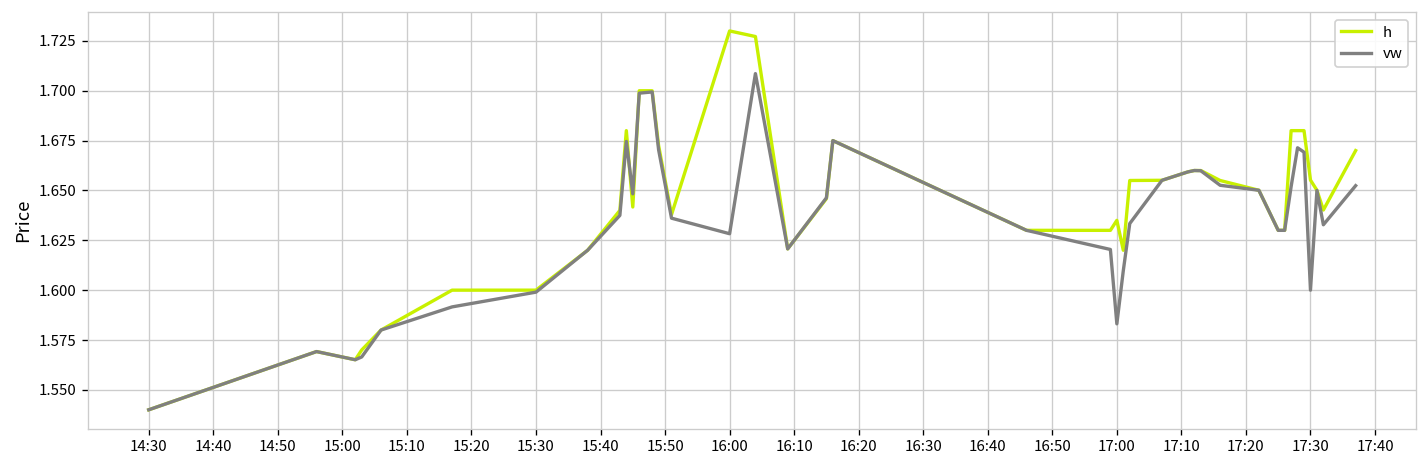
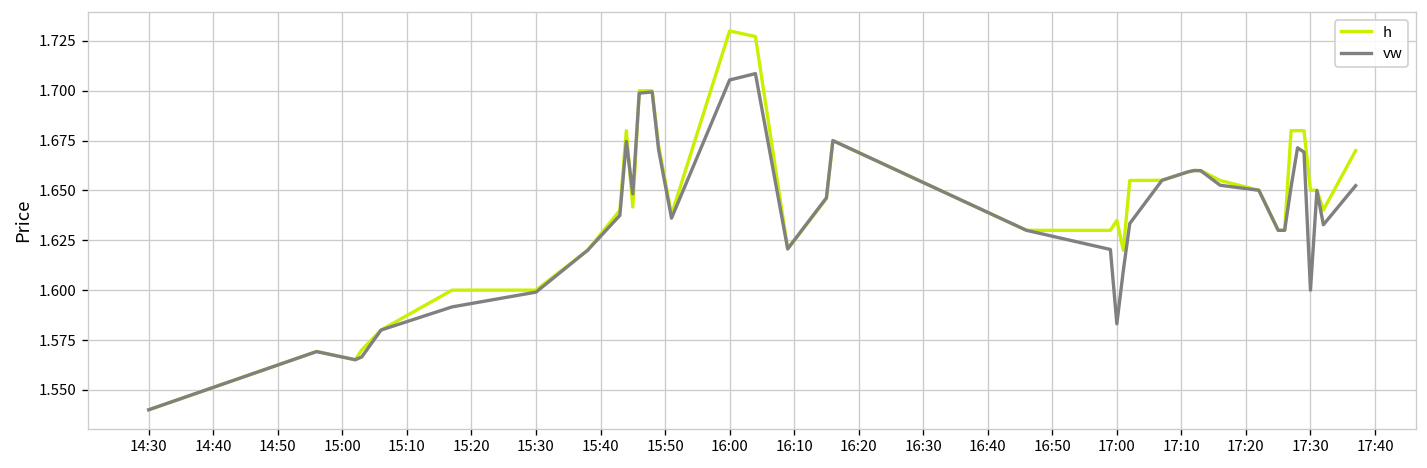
  {
    "h": {
      "16:00": 1.730,
      "17:00": 1.635,
-     "17:30": 1.655
+     "17:30": 1.650
    },
    "vw": {
-     "16:00": 1.628,
+     "16:00": 1.705,
      "17:00": 1.583,
      "17:30": 1.600
    }
  }
